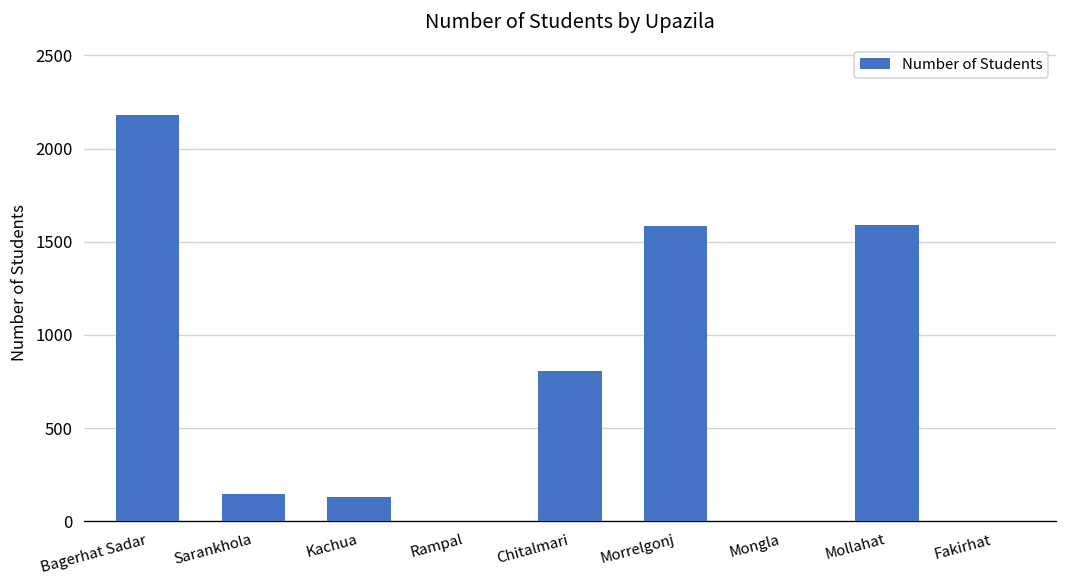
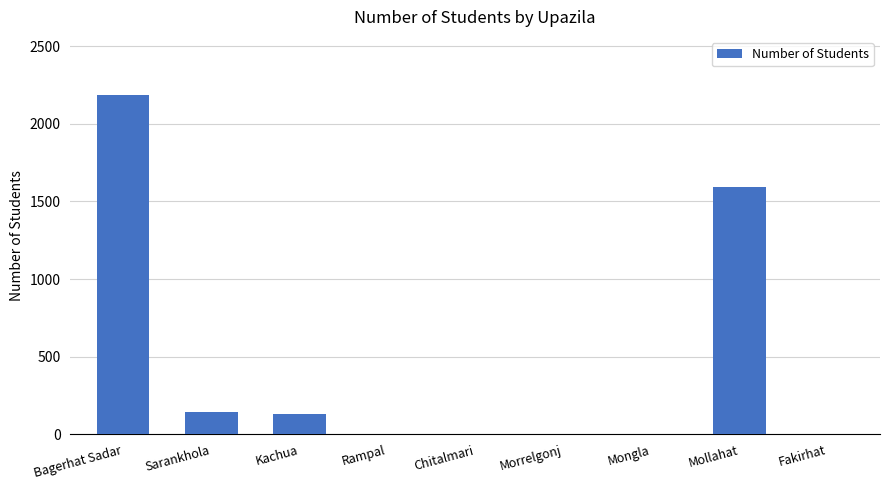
  {
    "Bagerhat Sadar": 2180,
    "Sarankhola": 150,
    "Kachua": 130,
    "Rampal": 0,
-   "Chitalmari": 810,
-   "Morrelgonj": 1590,
+   "Chitalmari": 0,
+   "Morrelgonj": 0,
    "Mongla": 0,
    "Mollahat": 1590,
    "Fakirhat": 0
  }
